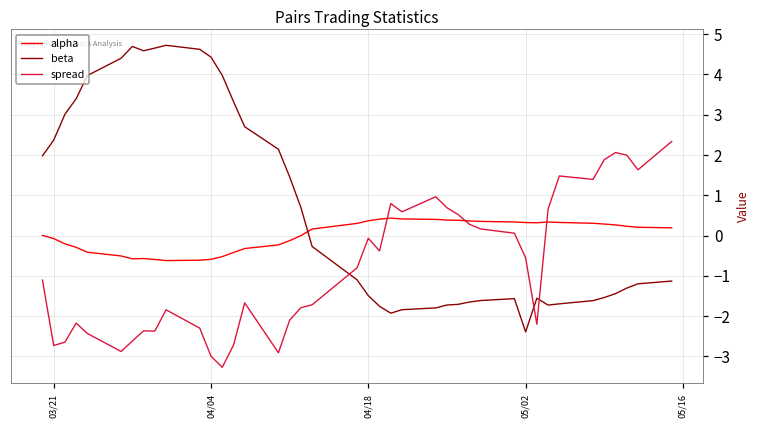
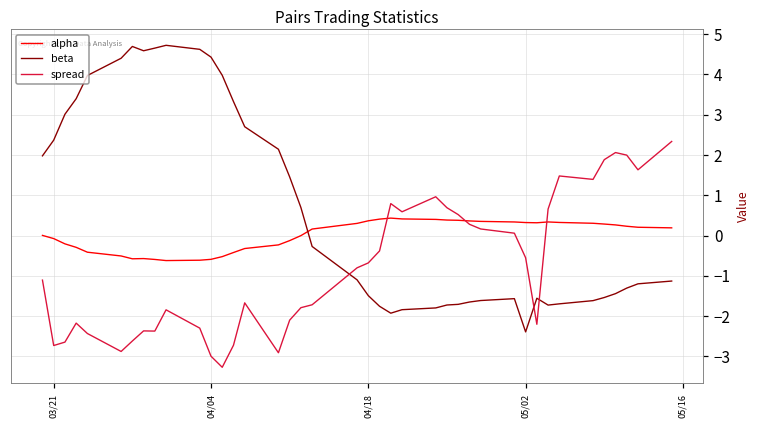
  {
    "alpha": {
      "03/21": -0.1,
      "04/04": -0.6,
      "04/18": 0.4,
      "05/02": 0.3
    },
    "beta": {
      "03/21": 2.4,
      "04/04": 4.4,
      "04/18": -1.5,
      "05/02": -2.4
    },
    "spread": {
      "03/21": -2.7,
      "04/04": -3.0,
-     "04/18": -0.1,
+     "04/18": -0.7,
      "05/02": -0.5
    }
  }
